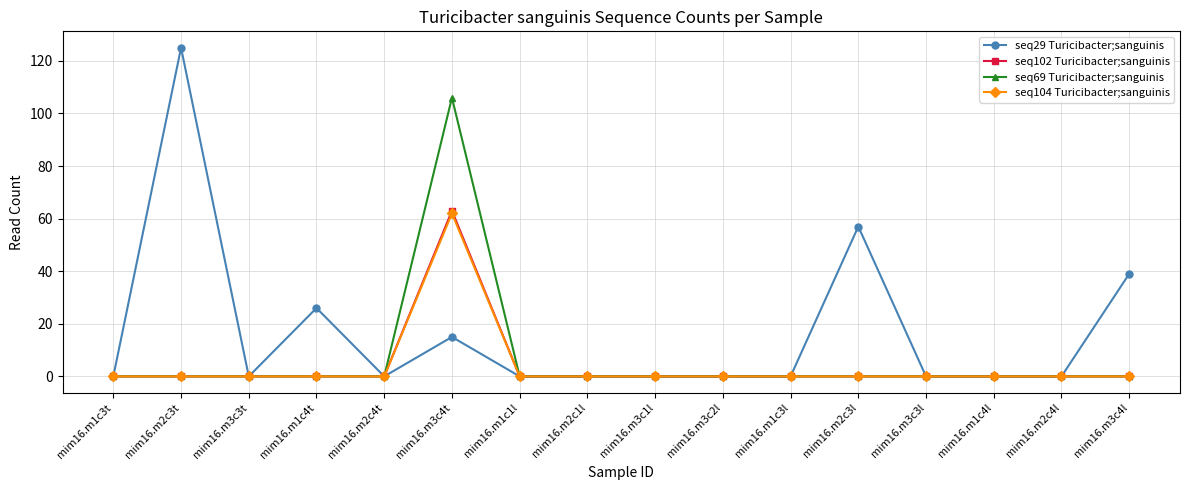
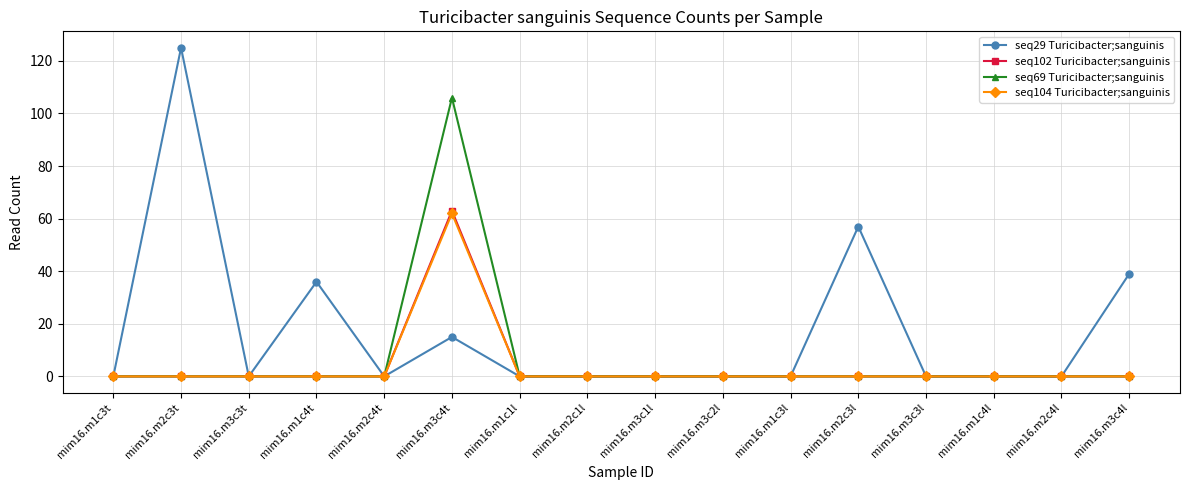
  {
    "seq29 Turicibacter;sanguinis": {
      "mim16.m2c3t": 125,
-     "mim16.m1c4t": 26,
+     "mim16.m1c4t": 36,
      "mim16.m3c4t": 15,
      "mim16.m2c3l": 57,
      "mim16.m3c4l": 39
    },
    "seq102 Turicibacter;sanguinis": {
      "mim16.m3c4t": 63
    },
    "seq69 Turicibacter;sanguinis": {
      "mim16.m3c4t": 106
    },
    "seq104 Turicibacter;sanguinis": {
      "mim16.m3c4t": 62
    }
  }
